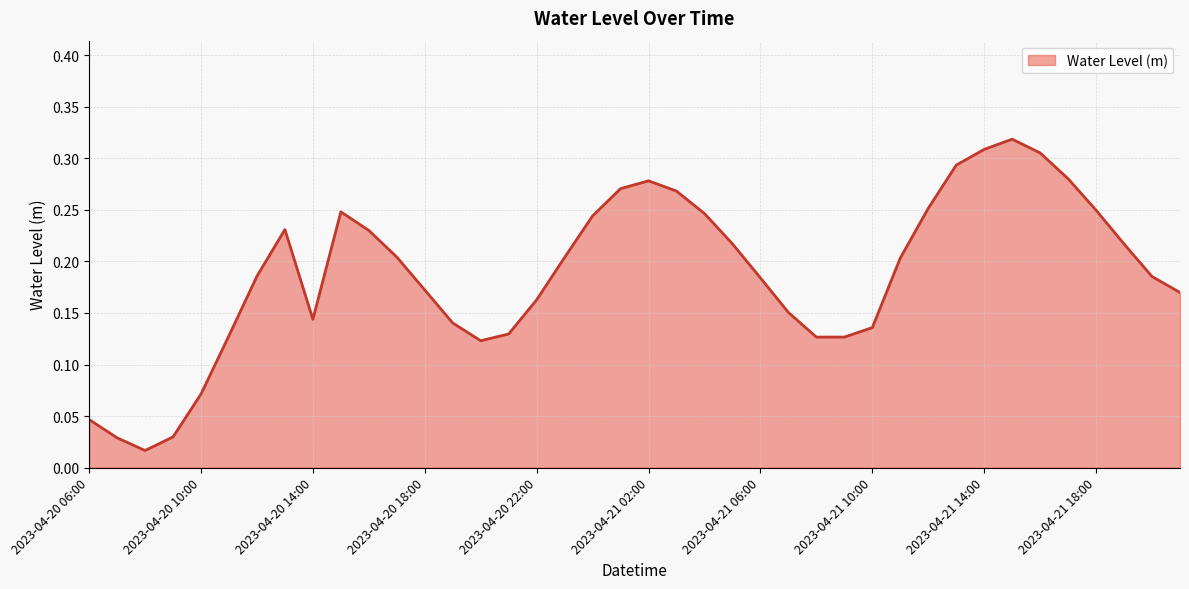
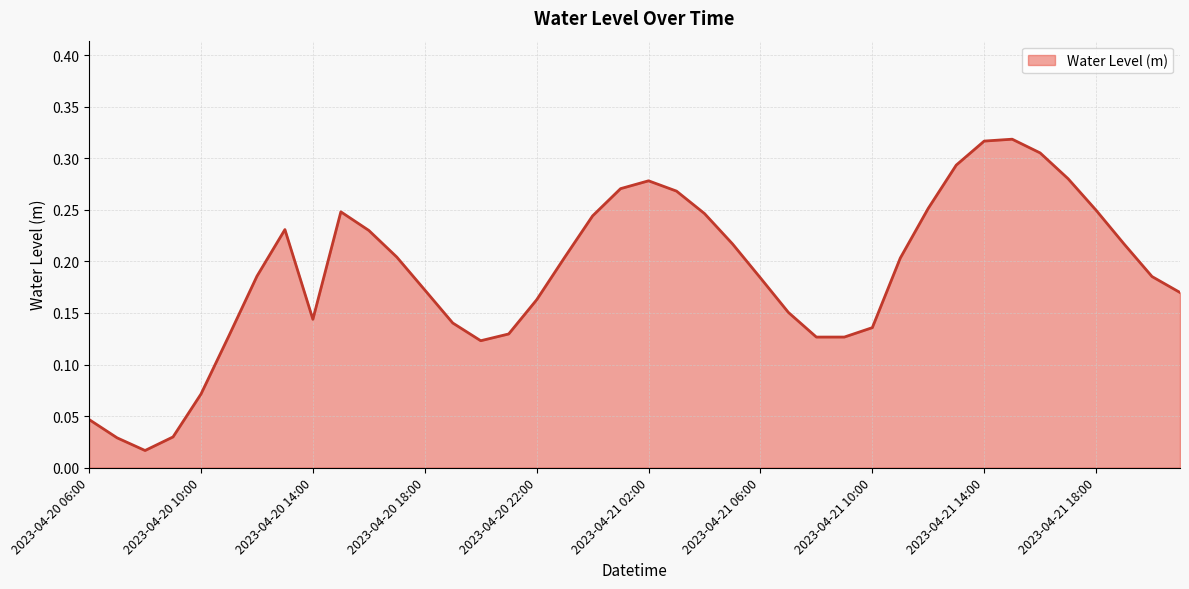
  {
    "2023-04-20 06:00": 0.047,
    "2023-04-20 10:00": 0.071,
    "2023-04-20 14:00": 0.144,
    "2023-04-20 18:00": 0.172,
    "2023-04-20 22:00": 0.163,
    "2023-04-21 02:00": 0.278,
    "2023-04-21 06:00": 0.184,
    "2023-04-21 10:00": 0.136,
-   "2023-04-21 14:00": 0.309,
+   "2023-04-21 14:00": 0.317,
    "2023-04-21 18:00": 0.250
  }
